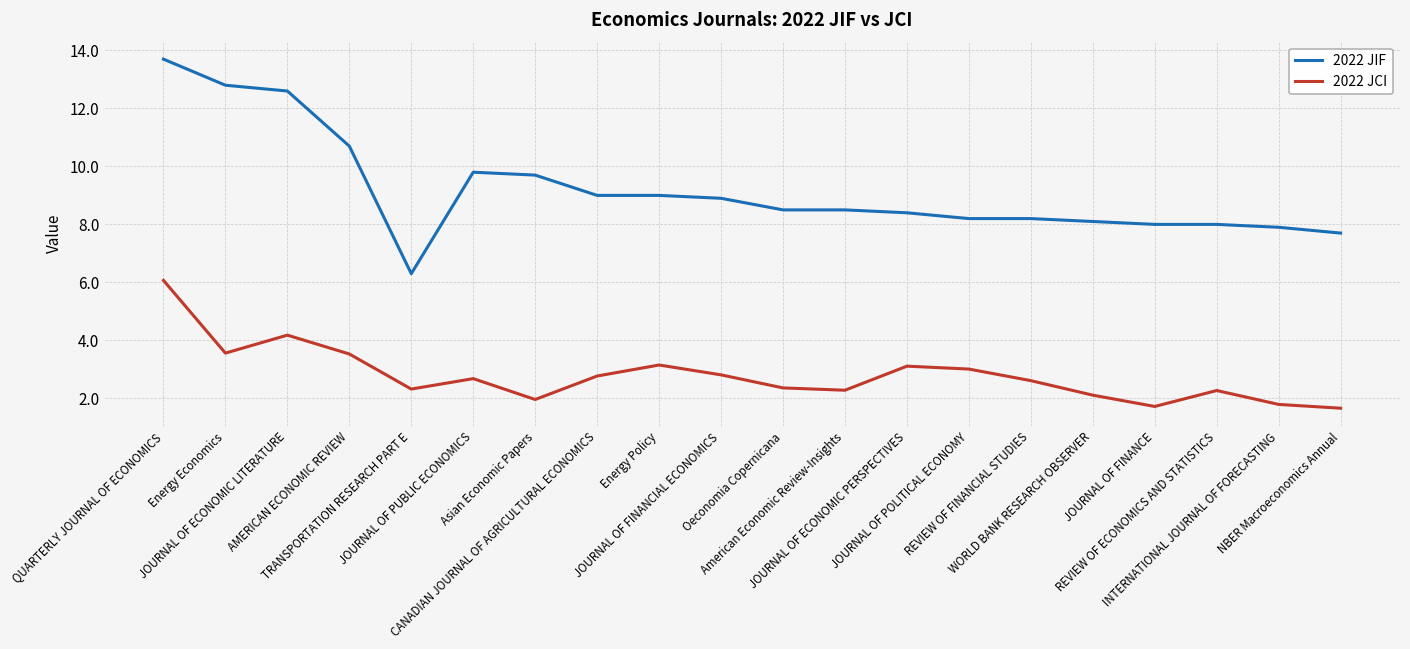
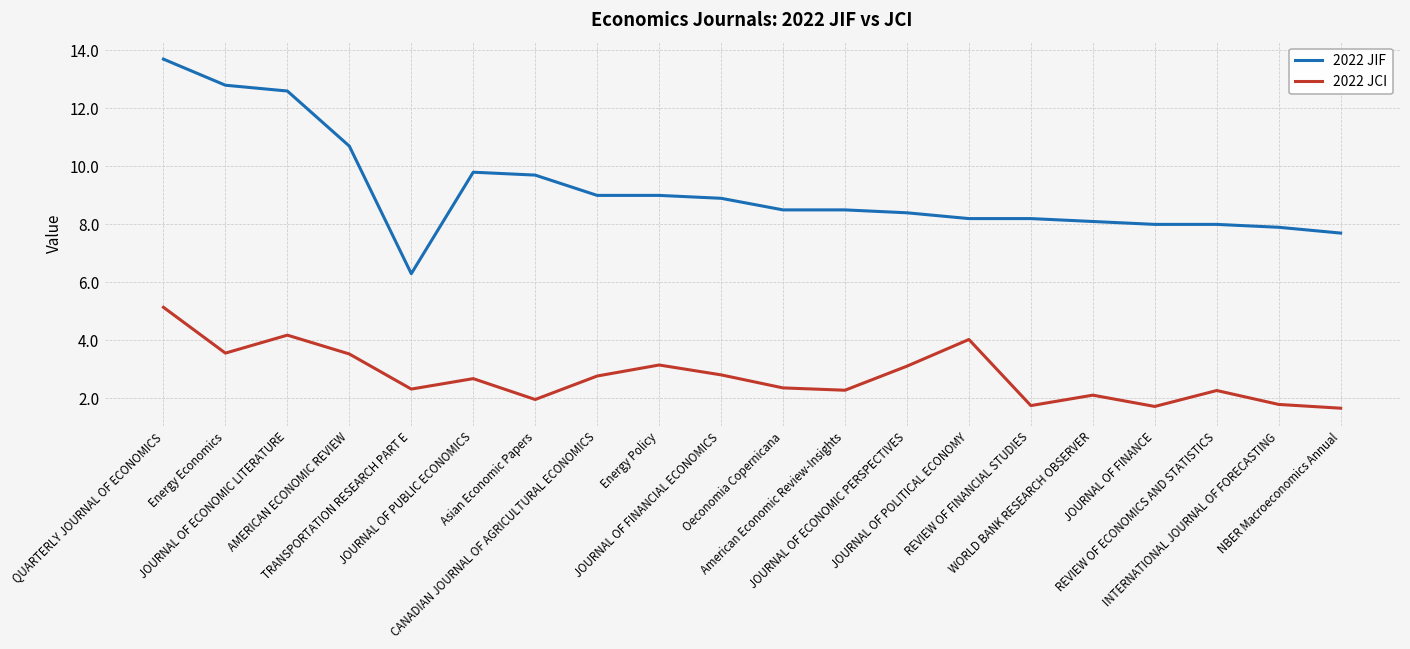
  {
    "2022 JIF": {
      "QUARTERLY JOURNAL OF ECONOMICS": 13.7,
      "Energy Economics": 12.8,
      "JOURNAL OF ECONOMIC LITERATURE": 12.6,
      "AMERICAN ECONOMIC REVIEW": 10.7,
      "TRANSPORTATION RESEARCH PART E": 6.3,
      "JOURNAL OF PUBLIC ECONOMICS": 9.8,
      "Asian Economic Papers": 9.7,
      "CANADIAN JOURNAL OF AGRICULTURAL ECONOMICS": 9.0,
      "Energy Policy": 9.0,
      "JOURNAL OF FINANCIAL ECONOMICS": 8.9,
      "Oeconomia Copernicana": 8.5,
      "American Economic Review-Insights": 8.5,
      "JOURNAL OF ECONOMIC PERSPECTIVES": 8.4,
      "JOURNAL OF POLITICAL ECONOMY": 8.2,
      "REVIEW OF FINANCIAL STUDIES": 8.2,
      "WORLD BANK RESEARCH OBSERVER": 8.1,
      "JOURNAL OF FINANCE": 8.0,
      "REVIEW OF ECONOMICS AND STATISTICS": 8.0,
      "INTERNATIONAL JOURNAL OF FORECASTING": 7.9,
      "NBER Macroeconomics Annual": 7.7
    },
    "2022 JCI": {
-     "QUARTERLY JOURNAL OF ECONOMICS": 6.1,
+     "QUARTERLY JOURNAL OF ECONOMICS": 5.1,
      "Energy Economics": 3.6,
      "JOURNAL OF ECONOMIC LITERATURE": 4.2,
      "AMERICAN ECONOMIC REVIEW": 3.5,
      "TRANSPORTATION RESEARCH PART E": 2.3,
      "JOURNAL OF PUBLIC ECONOMICS": 2.7,
      "Asian Economic Papers": 2.0,
      "CANADIAN JOURNAL OF AGRICULTURAL ECONOMICS": 2.8,
      "Energy Policy": 3.2,
      "JOURNAL OF FINANCIAL ECONOMICS": 2.8,
      "Oeconomia Copernicana": 2.4,
      "American Economic Review-Insights": 2.3,
      "JOURNAL OF ECONOMIC PERSPECTIVES": 3.1,
-     "JOURNAL OF POLITICAL ECONOMY": 3.0,
-     "REVIEW OF FINANCIAL STUDIES": 2.6,
+     "JOURNAL OF POLITICAL ECONOMY": 4.0,
+     "REVIEW OF FINANCIAL STUDIES": 1.8,
      "WORLD BANK RESEARCH OBSERVER": 2.1,
      "JOURNAL OF FINANCE": 1.7,
      "REVIEW OF ECONOMICS AND STATISTICS": 2.3,
      "INTERNATIONAL JOURNAL OF FORECASTING": 1.8,
      "NBER Macroeconomics Annual": 1.7
    }
  }
